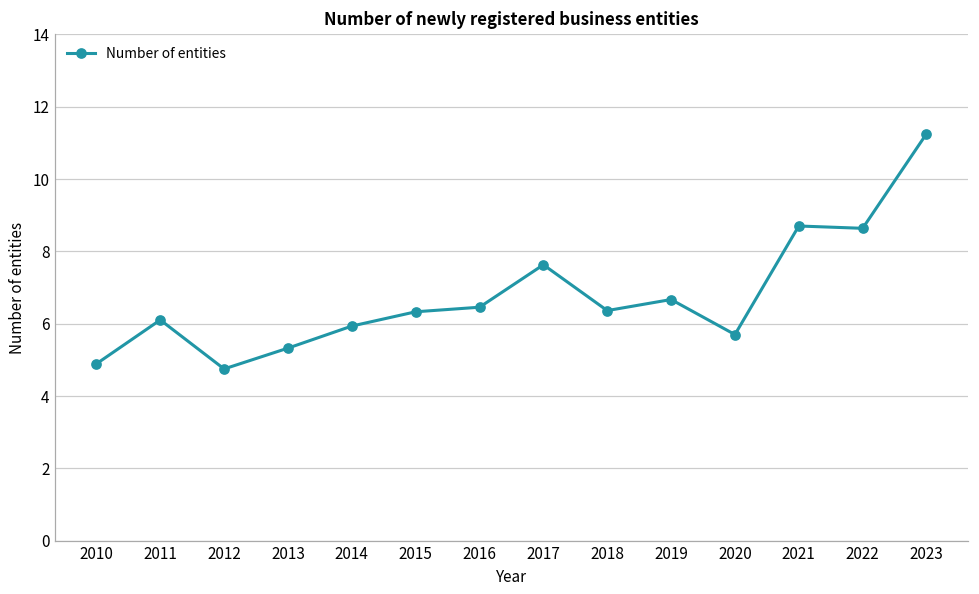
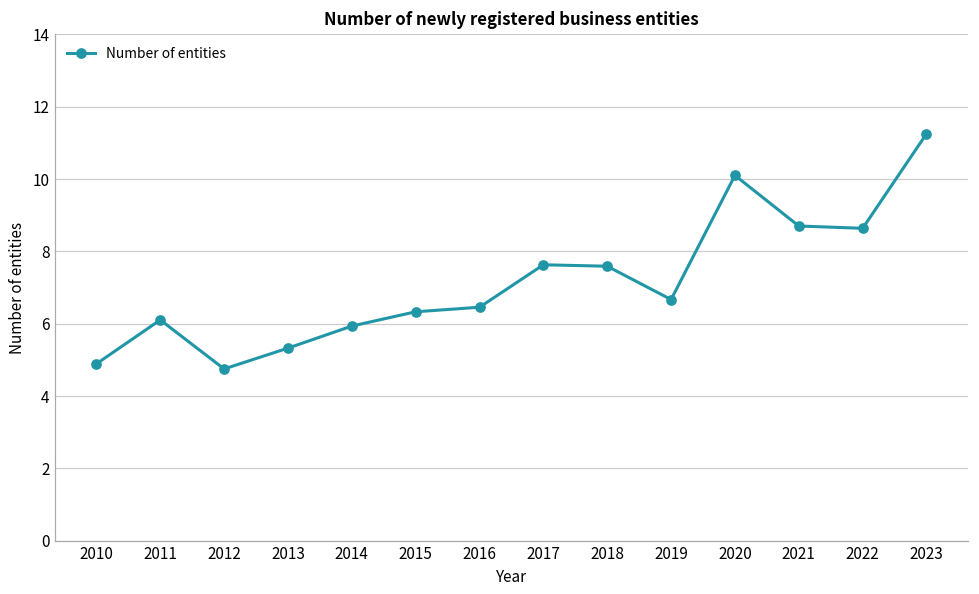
  {
    "2010": 4.9,
    "2011": 6.1,
    "2012": 4.8,
    "2013": 5.3,
    "2014": 5.9,
    "2015": 6.3,
    "2016": 6.5,
    "2017": 7.6,
-   "2018": 6.4,
+   "2018": 7.6,
    "2019": 6.7,
-   "2020": 5.7,
+   "2020": 10.1,
    "2021": 8.7,
    "2022": 8.6,
    "2023": 11.3
  }
